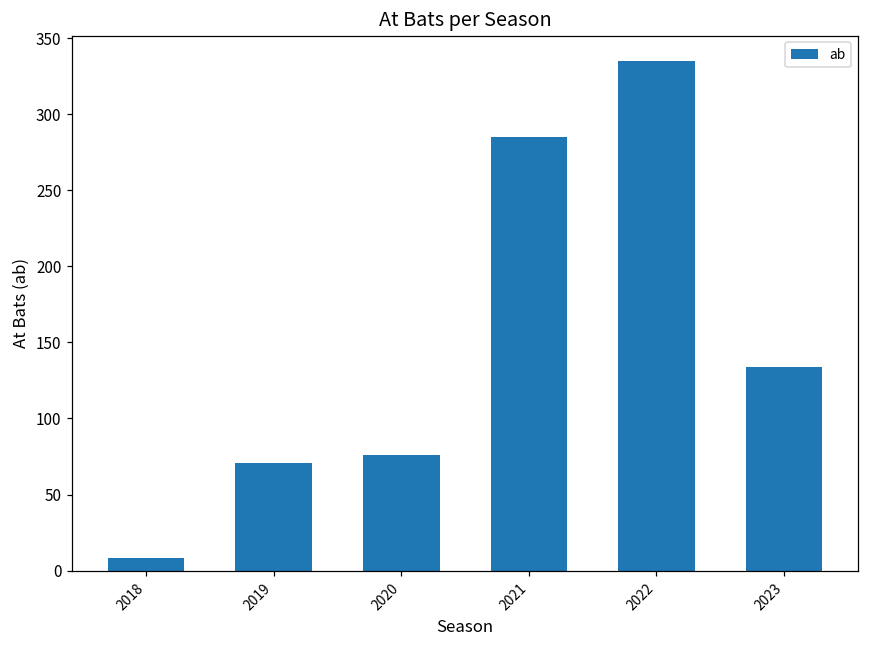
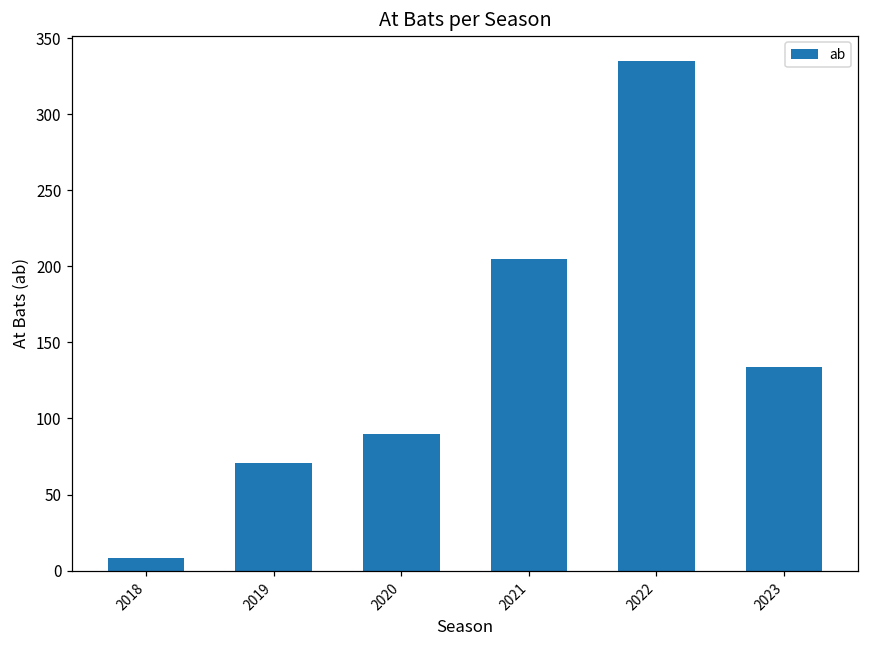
  {
    "2018": 8,
    "2019": 71,
-   "2020": 76,
-   "2021": 285,
+   "2020": 90,
+   "2021": 205,
    "2022": 335,
    "2023": 134
  }
